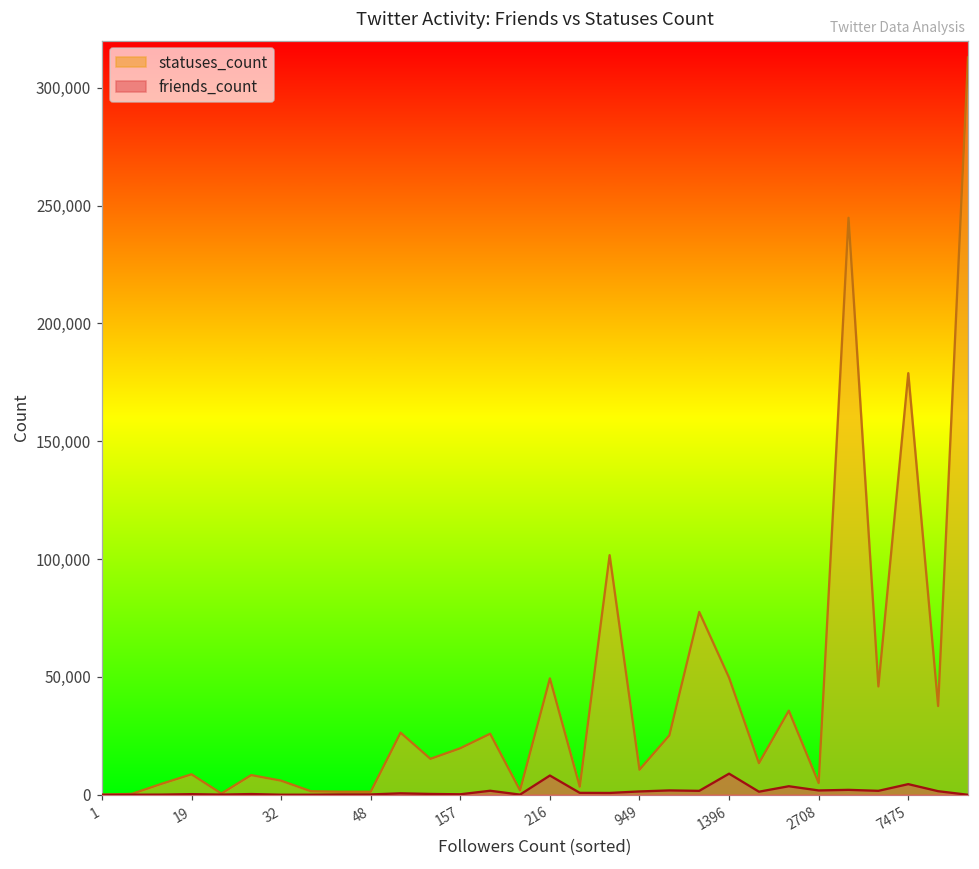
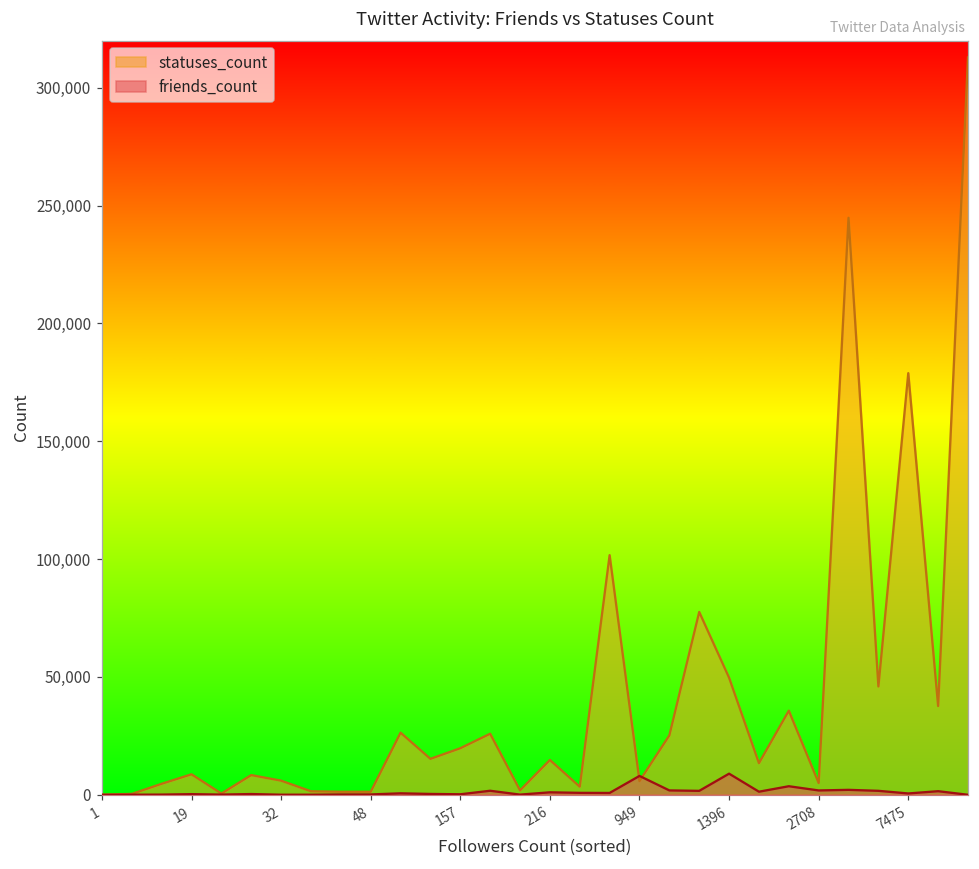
  {
    "statuses_count": {
      "32": "6,000",
      "157": "20,000",
-     "216": "49,000",
-     "949": "11,000",
+     "216": "15,000",
+     "949": "6,000",
      "1396": "50,000",
      "2708": "5,000",
      "7475": "179,000"
    },
    "friends_count": {
      "32": "0",
      "157": "0",
-     "216": "8,000",
-     "949": "1,000",
+     "216": "1,000",
+     "949": "8,000",
      "1396": "9,000",
      "2708": "2,000",
-     "7475": "5,000"
+     "7475": "1,000"
    }
  }
